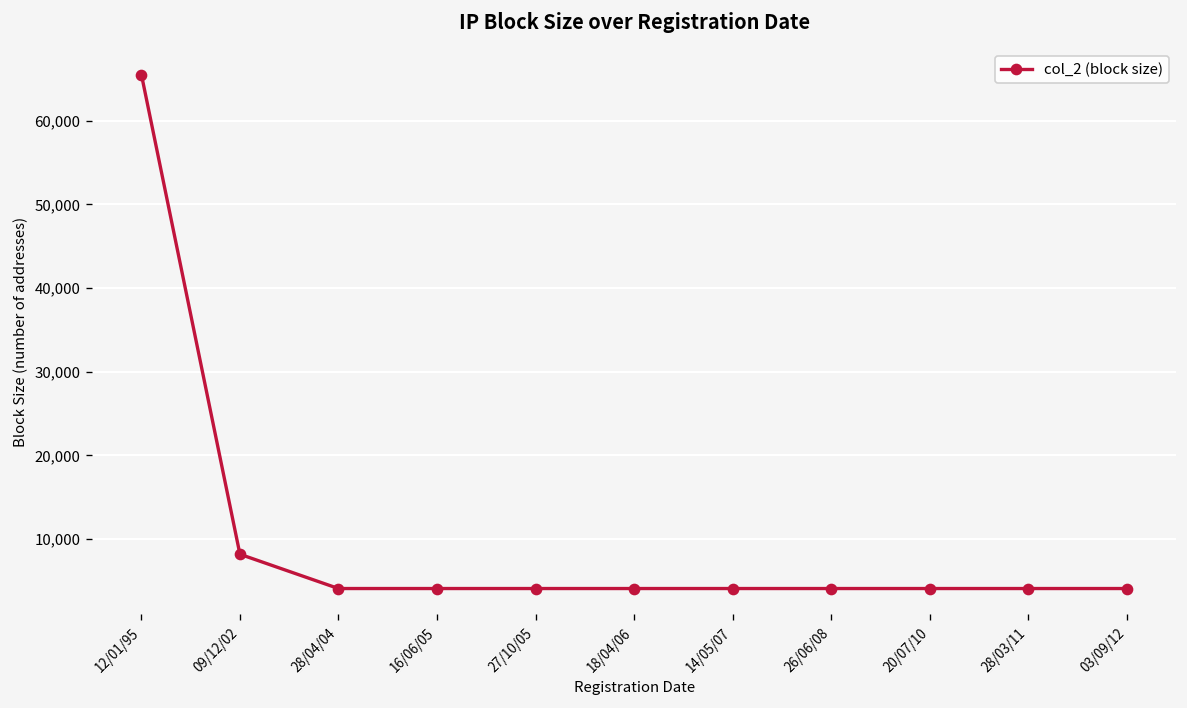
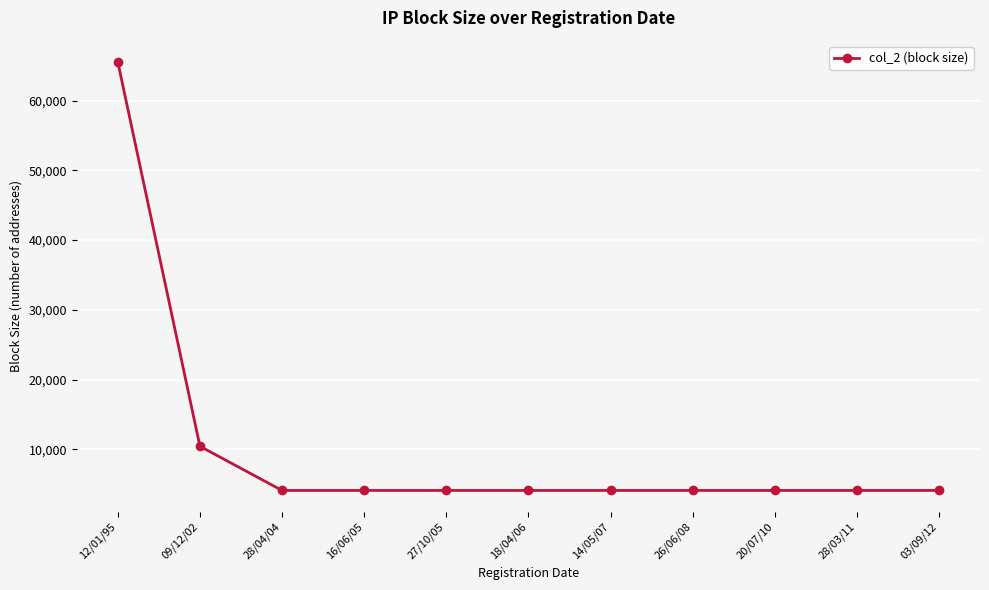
  {
    "12/01/95": "66,000",
-   "09/12/02": "8,000",
+   "09/12/02": "10,000",
    "28/04/04": "4,000",
    "16/06/05": "4,000",
    "27/10/05": "4,000",
    "18/04/06": "4,000",
    "14/05/07": "4,000",
    "26/06/08": "4,000",
    "20/07/10": "4,000",
    "28/03/11": "4,000",
    "03/09/12": "4,000"
  }
